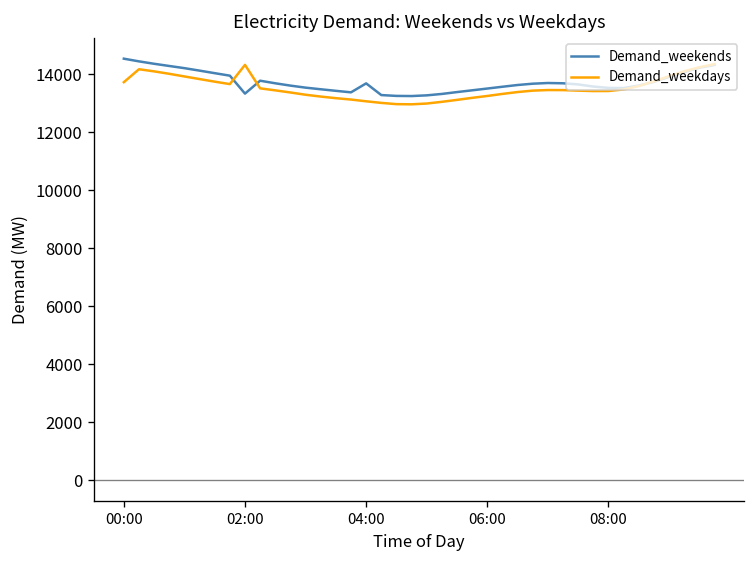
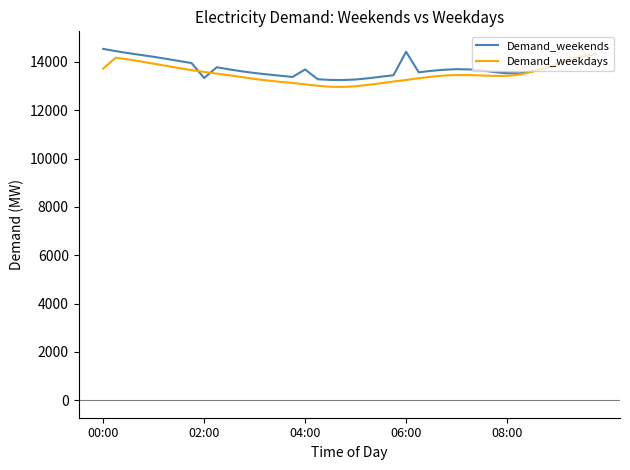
  {
    "Demand_weekends": {
      "00:00": 14500,
      "02:00": 13300,
      "04:00": 13700,
-     "06:00": 13500
+     "06:00": 14400
    },
    "Demand_weekdays": {
      "00:00": 13700,
-     "02:00": 14300,
+     "02:00": 13600,
      "04:00": 13100,
      "06:00": 13300
    }
  }
